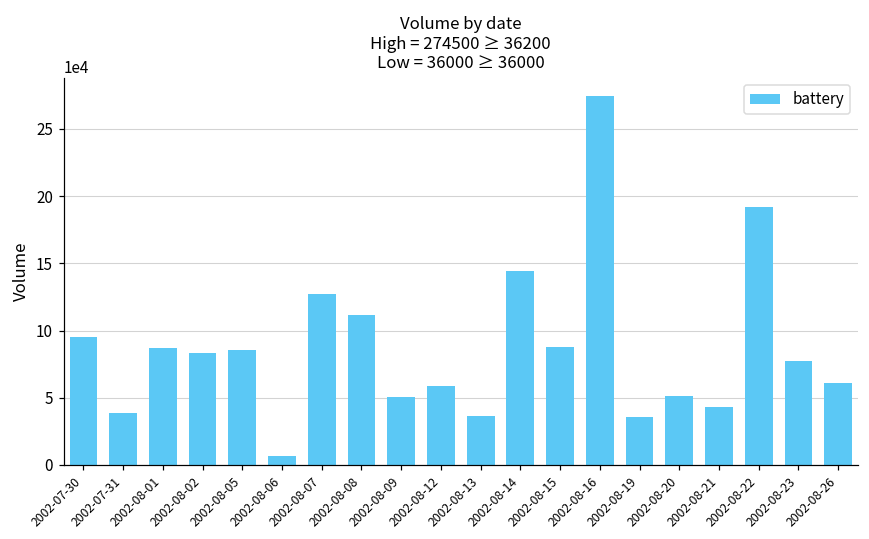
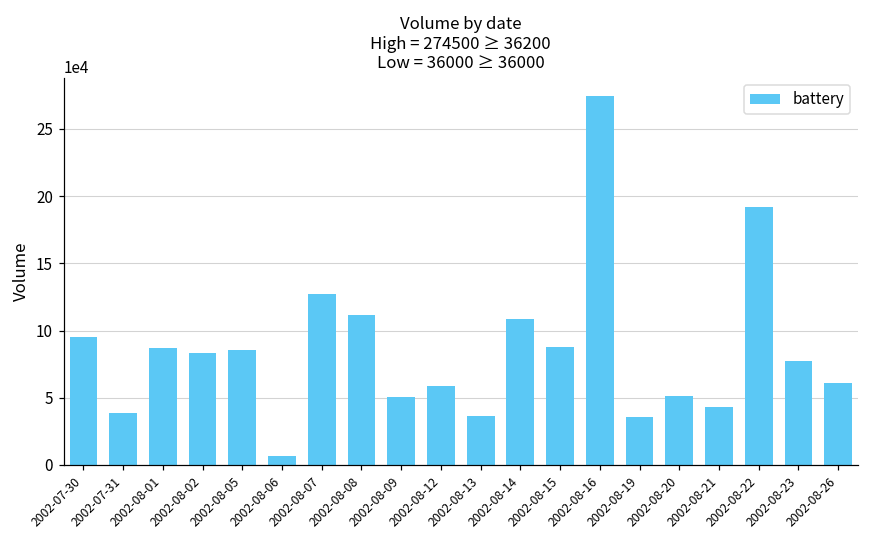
  {
    "2002-07-30": 95000,
    "2002-07-31": 39000,
    "2002-08-01": 87000,
    "2002-08-02": 83000,
    "2002-08-05": 86000,
    "2002-08-06": 7000,
    "2002-08-07": 127000,
    "2002-08-08": 112000,
    "2002-08-09": 51000,
    "2002-08-12": 59000,
    "2002-08-13": 36000,
-   "2002-08-14": 144000,
+   "2002-08-14": 109000,
    "2002-08-15": 88000,
    "2002-08-16": 275000,
    "2002-08-19": 36000,
    "2002-08-20": 51000,
    "2002-08-21": 43000,
    "2002-08-22": 192000,
    "2002-08-23": 77000,
    "2002-08-26": 61000
  }
